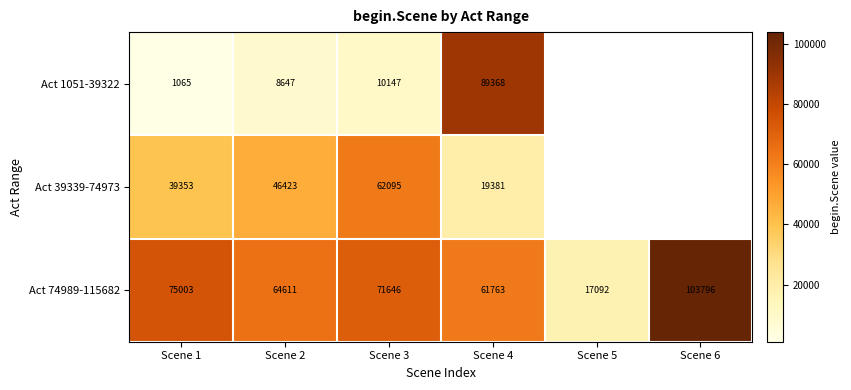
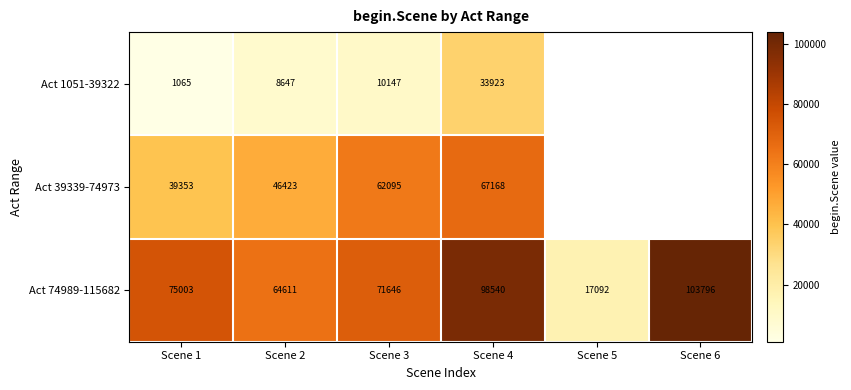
  {
    "Act 1051-39322": {
      "Scene 1": 1065,
      "Scene 2": 8647,
      "Scene 3": 10147,
-     "Scene 4": 89368
+     "Scene 4": 33923
    },
    "Act 39339-74973": {
      "Scene 1": 39353,
      "Scene 2": 46423,
      "Scene 3": 62095,
-     "Scene 4": 19381
+     "Scene 4": 67168
    },
    "Act 74989-115682": {
      "Scene 1": 75003,
      "Scene 2": 64611,
      "Scene 3": 71646,
-     "Scene 4": 61763,
+     "Scene 4": 98540,
      "Scene 5": 17092,
      "Scene 6": 103796
    }
  }
